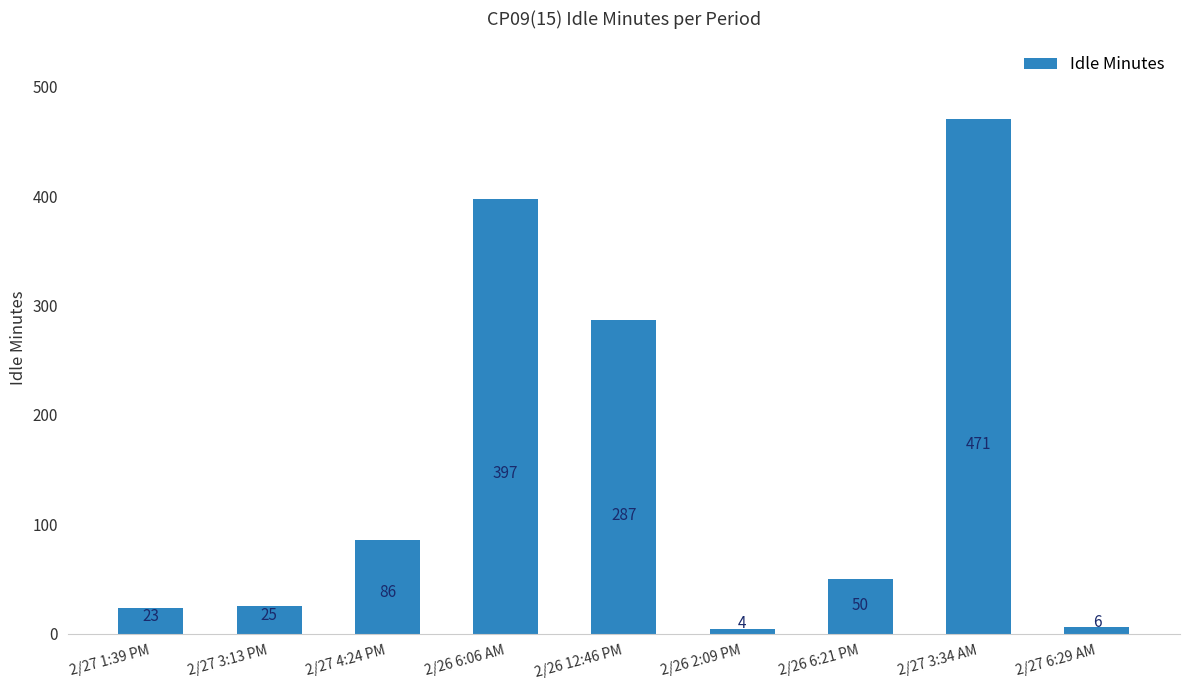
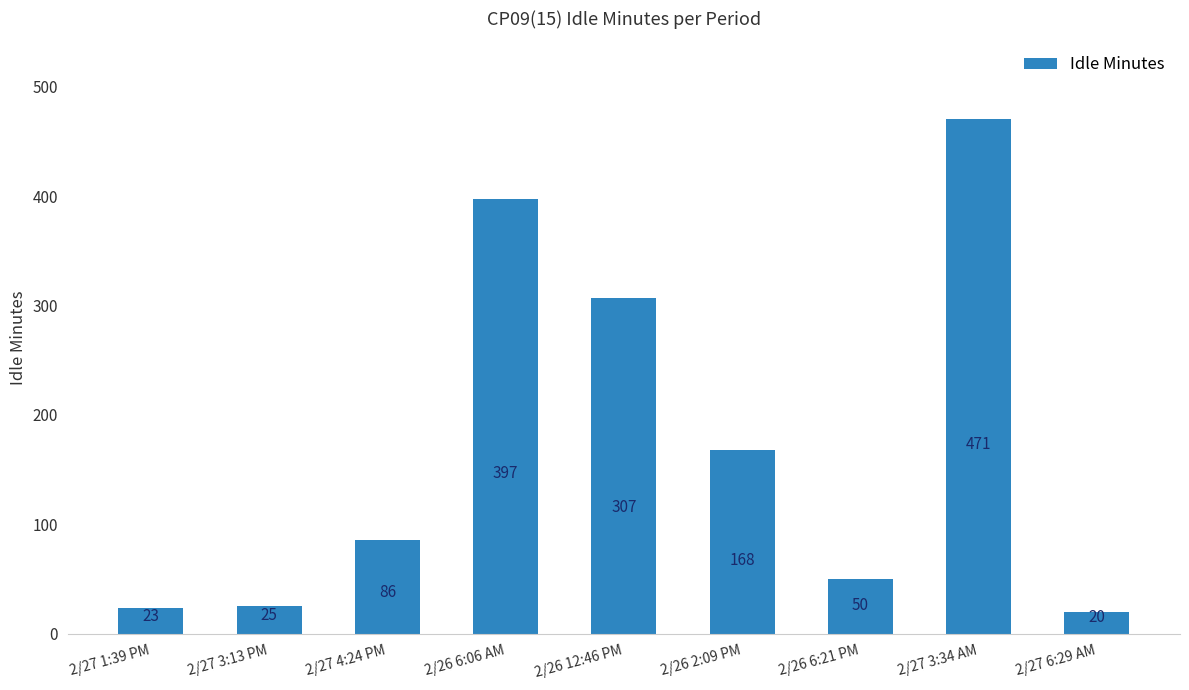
  {
    "2/27 1:39 PM": 23,
    "2/27 3:13 PM": 25,
    "2/27 4:24 PM": 86,
    "2/26 6:06 AM": 397,
-   "2/26 12:46 PM": 287,
-   "2/26 2:09 PM": 4,
+   "2/26 12:46 PM": 307,
+   "2/26 2:09 PM": 168,
    "2/26 6:21 PM": 50,
    "2/27 3:34 AM": 471,
-   "2/27 6:29 AM": 6
+   "2/27 6:29 AM": 20
  }
